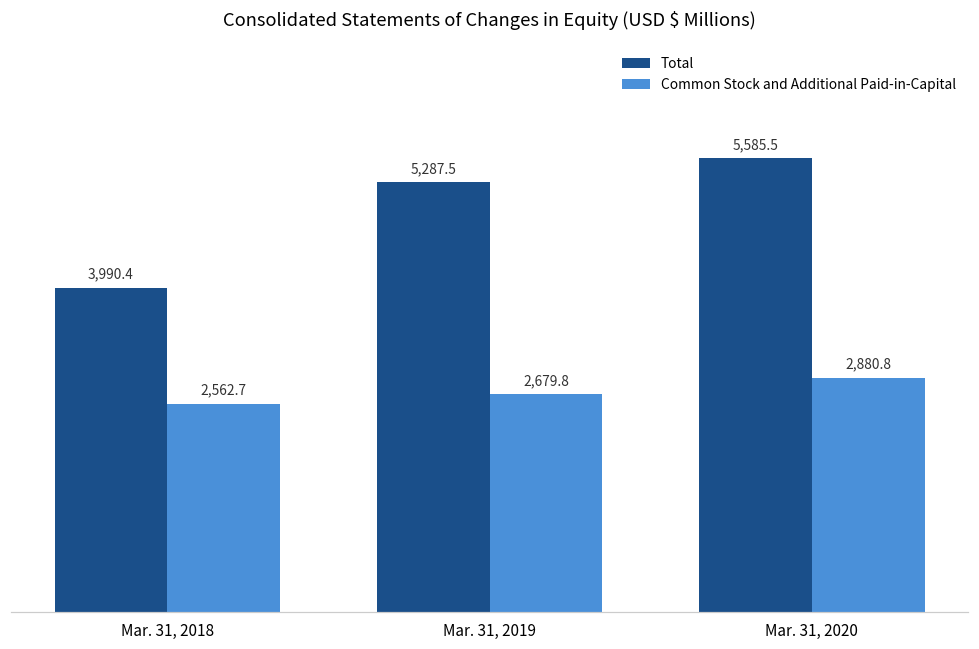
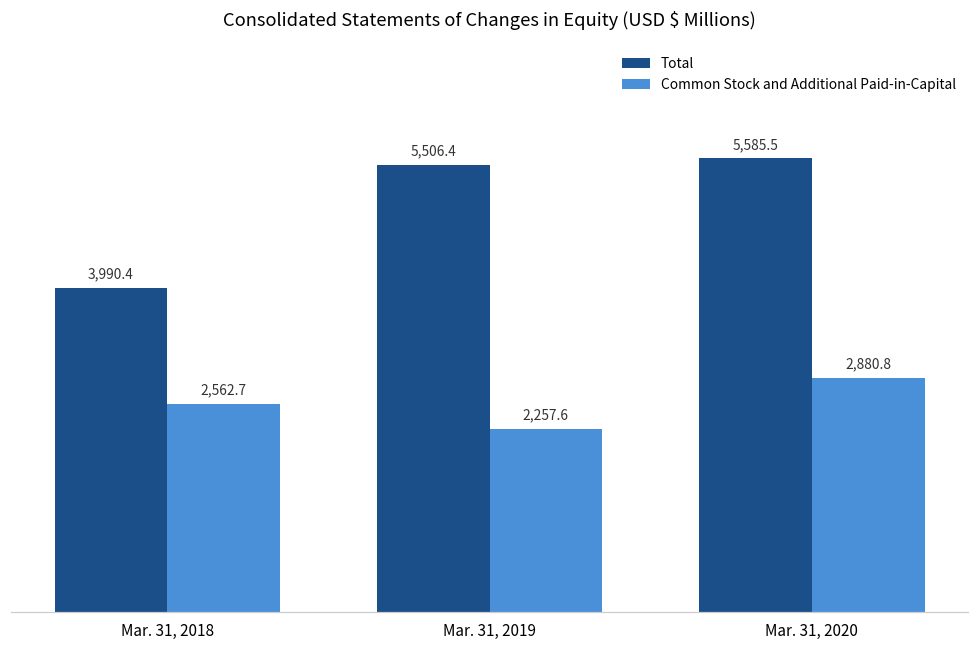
  {
    "Total": {
      "Mar. 31, 2018": "3,990.4",
-     "Mar. 31, 2019": "5,287.5",
+     "Mar. 31, 2019": "5,506.4",
      "Mar. 31, 2020": "5,585.5"
    },
    "Common Stock and Additional Paid-in-Capital": {
      "Mar. 31, 2018": "2,562.7",
-     "Mar. 31, 2019": "2,679.8",
+     "Mar. 31, 2019": "2,257.6",
      "Mar. 31, 2020": "2,880.8"
    }
  }
